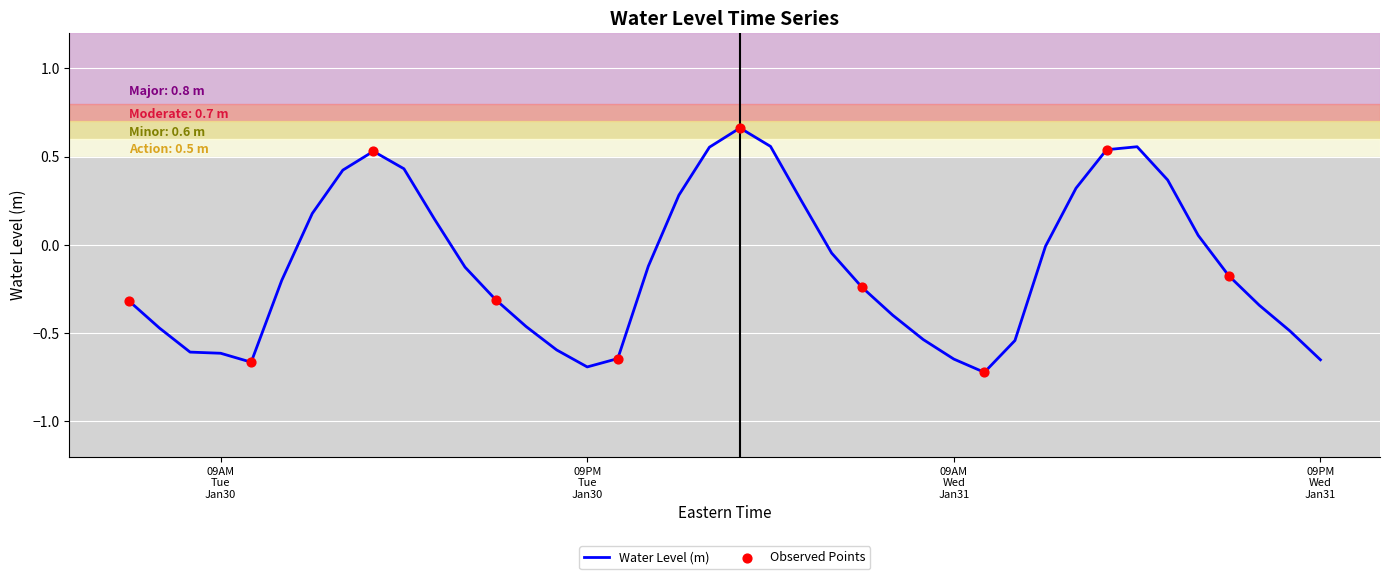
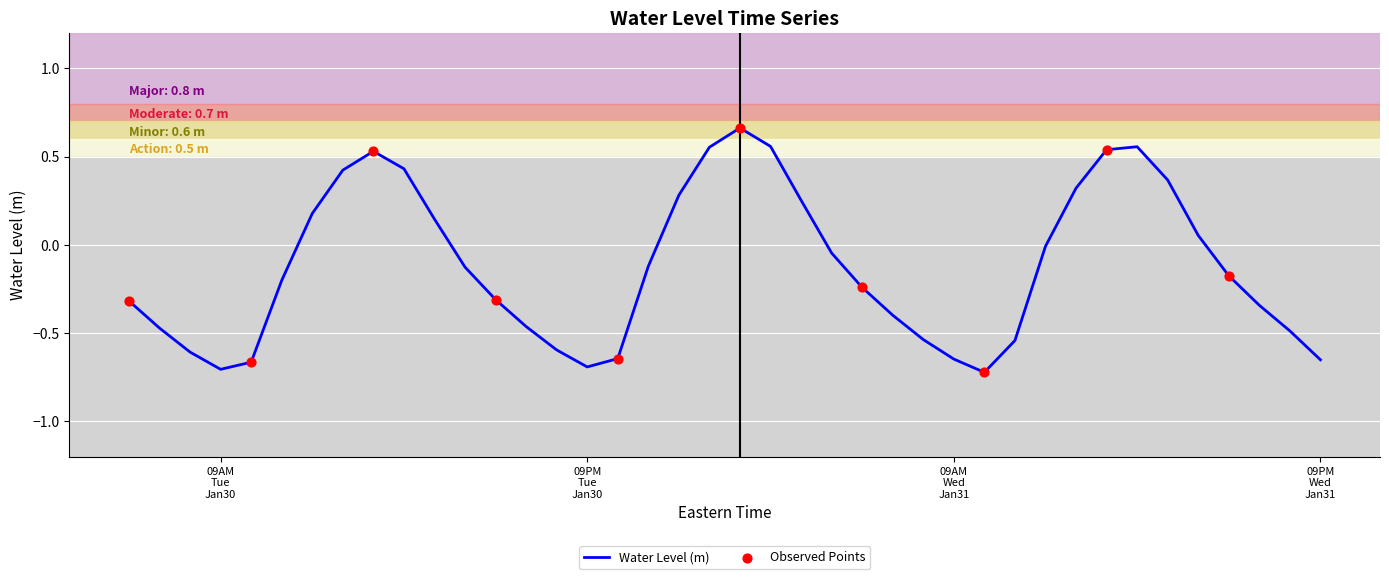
  {
    "Water Level (m)": {
-     "09AM Tue Jan30": -0.61,
+     "09AM Tue Jan30": -0.71,
      "09PM Tue Jan30": -0.69,
      "09AM Wed Jan31": -0.65,
      "09PM Wed Jan31": -0.65
    }
  }
